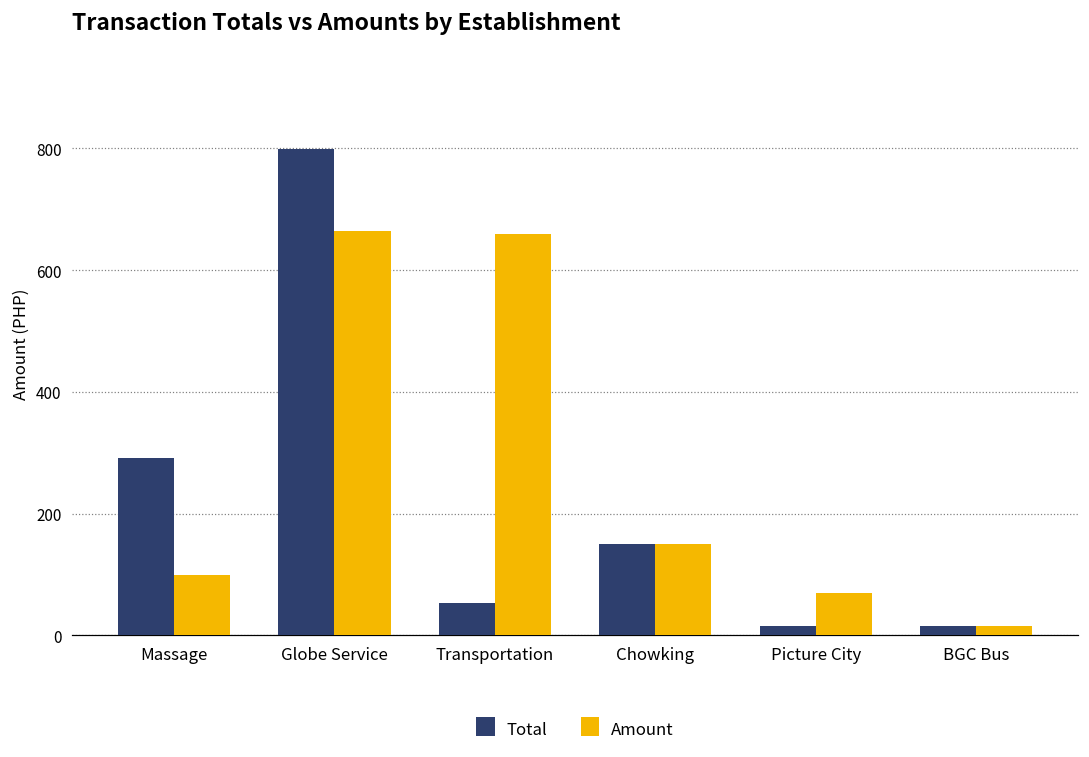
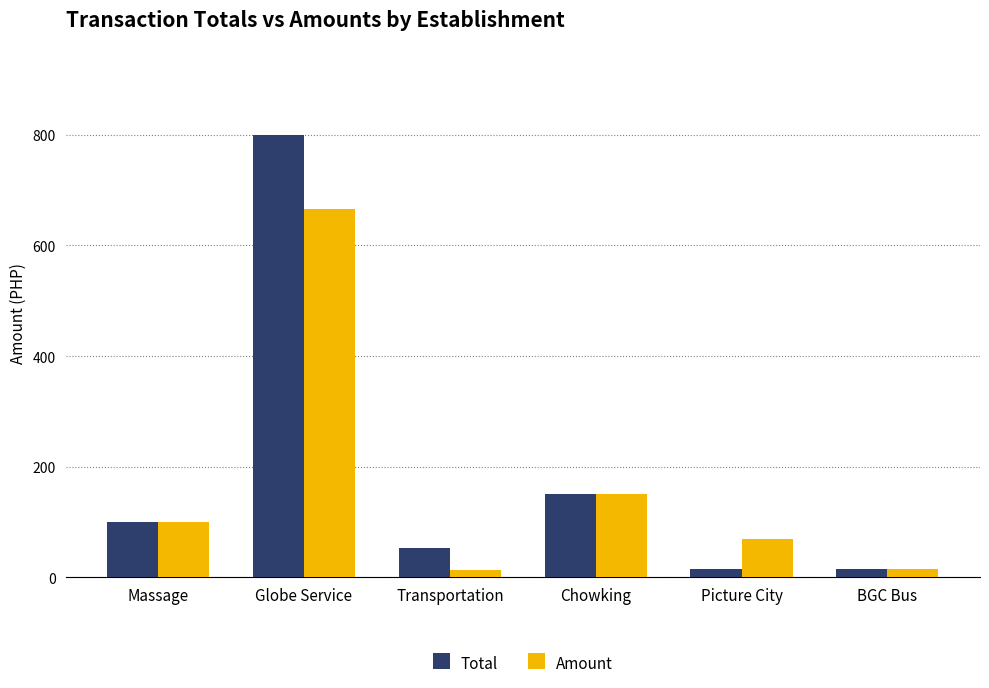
  {
    "Total": {
-     "Massage": 290,
+     "Massage": 100,
      "Globe Service": 800,
      "Transportation": 50,
      "Chowking": 150,
      "Picture City": 20,
      "BGC Bus": 20
    },
    "Amount": {
      "Massage": 100,
      "Globe Service": 670,
-     "Transportation": 660,
+     "Transportation": 10,
      "Chowking": 150,
      "Picture City": 70,
      "BGC Bus": 20
    }
  }
